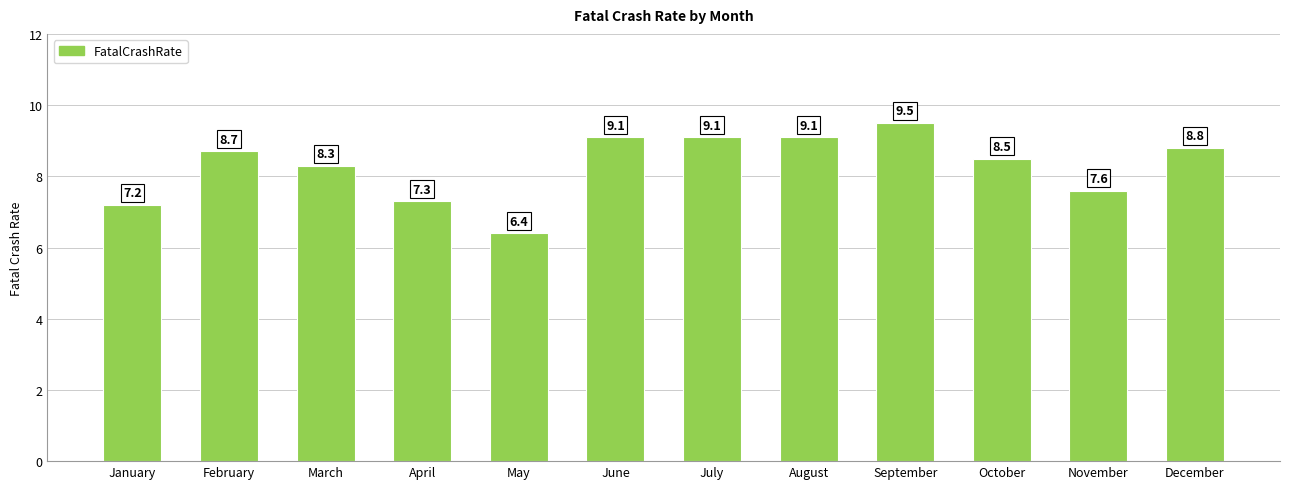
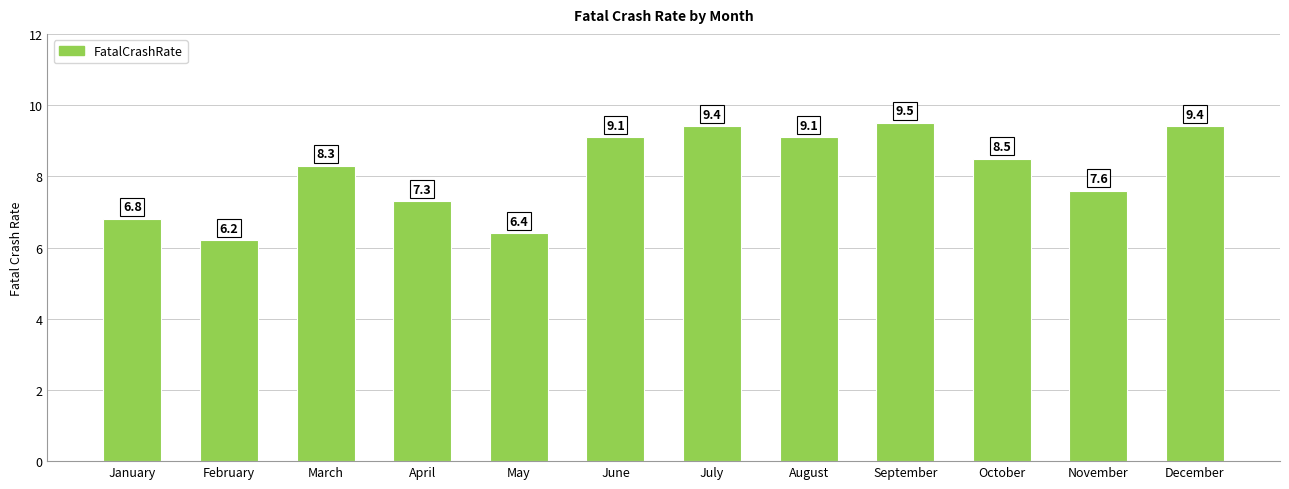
  {
-   "January": 7.2,
-   "February": 8.7,
-   "July": 9.1,
-   "December": 8.8
+   "January": 6.8,
+   "February": 6.2,
+   "July": 9.4,
+   "December": 9.4
  }
